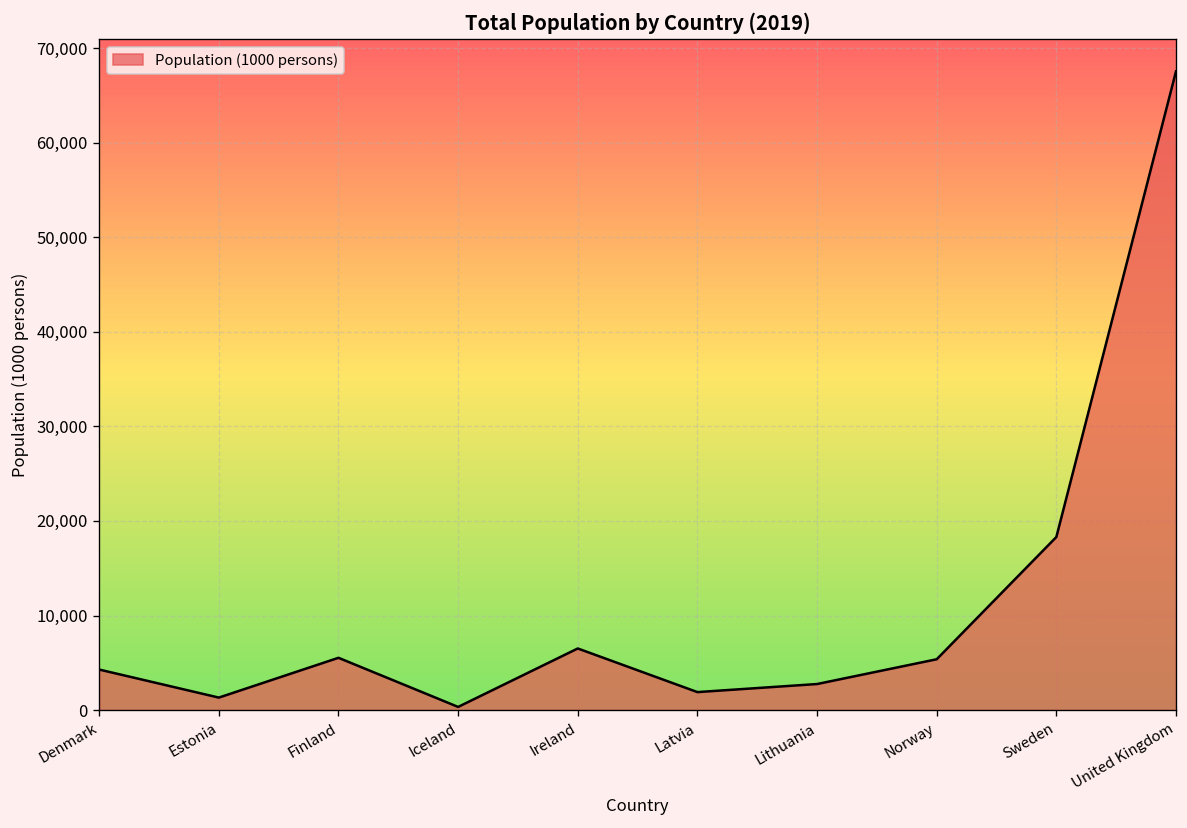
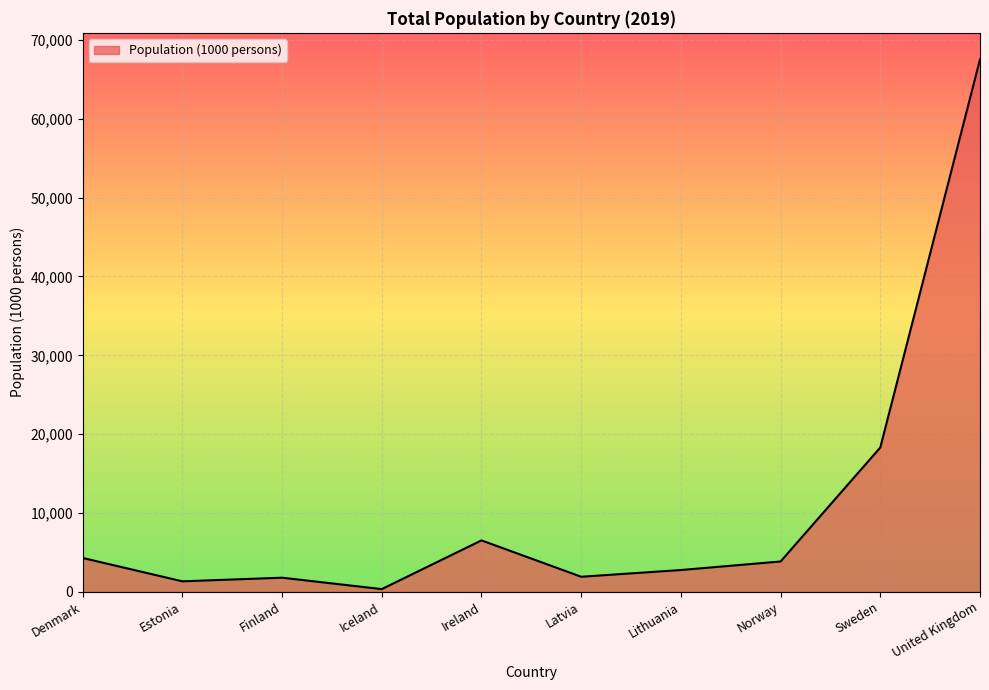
  {
    "Denmark": "4,000",
    "Estonia": "1,000",
-   "Finland": "6,000",
+   "Finland": "2,000",
    "Iceland": "0",
    "Ireland": "7,000",
    "Latvia": "2,000",
    "Lithuania": "3,000",
-   "Norway": "5,000",
+   "Norway": "4,000",
    "Sweden": "18,000",
    "United Kingdom": "68,000"
  }
